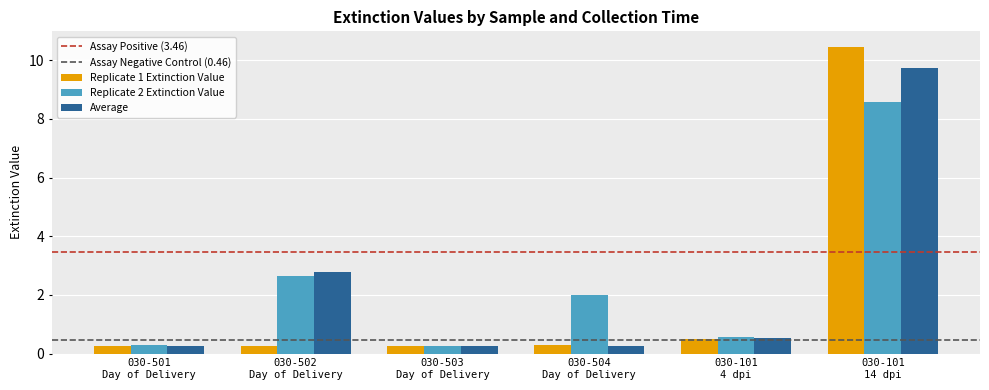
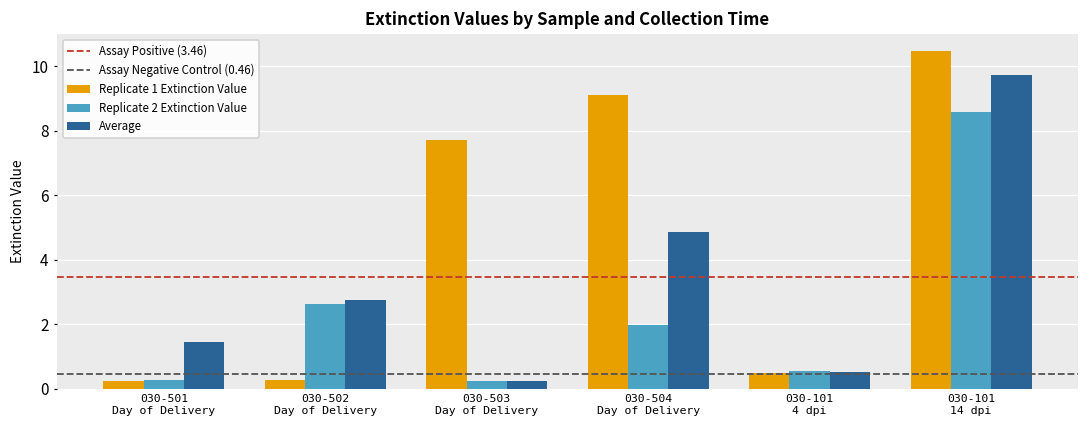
  {
    "Replicate 1 Extinction Value": {
      "030-501 Day of Delivery": 0.3,
      "030-502 Day of Delivery": 0.3,
-     "030-503 Day of Delivery": 0.3,
-     "030-504 Day of Delivery": 0.3,
+     "030-503 Day of Delivery": 7.7,
+     "030-504 Day of Delivery": 9.1,
      "030-101 4 dpi": 0.5,
      "030-101 14 dpi": 10.5
    },
    "Replicate 2 Extinction Value": {
      "030-501 Day of Delivery": 0.3,
      "030-502 Day of Delivery": 2.6,
      "030-503 Day of Delivery": 0.2,
      "030-504 Day of Delivery": 2.0,
      "030-101 4 dpi": 0.6,
      "030-101 14 dpi": 8.6
    },
    "Average": {
-     "030-501 Day of Delivery": 0.3,
+     "030-501 Day of Delivery": 1.5,
      "030-502 Day of Delivery": 2.8,
      "030-503 Day of Delivery": 0.3,
-     "030-504 Day of Delivery": 0.3,
+     "030-504 Day of Delivery": 4.9,
      "030-101 4 dpi": 0.5,
      "030-101 14 dpi": 9.7
    }
  }
